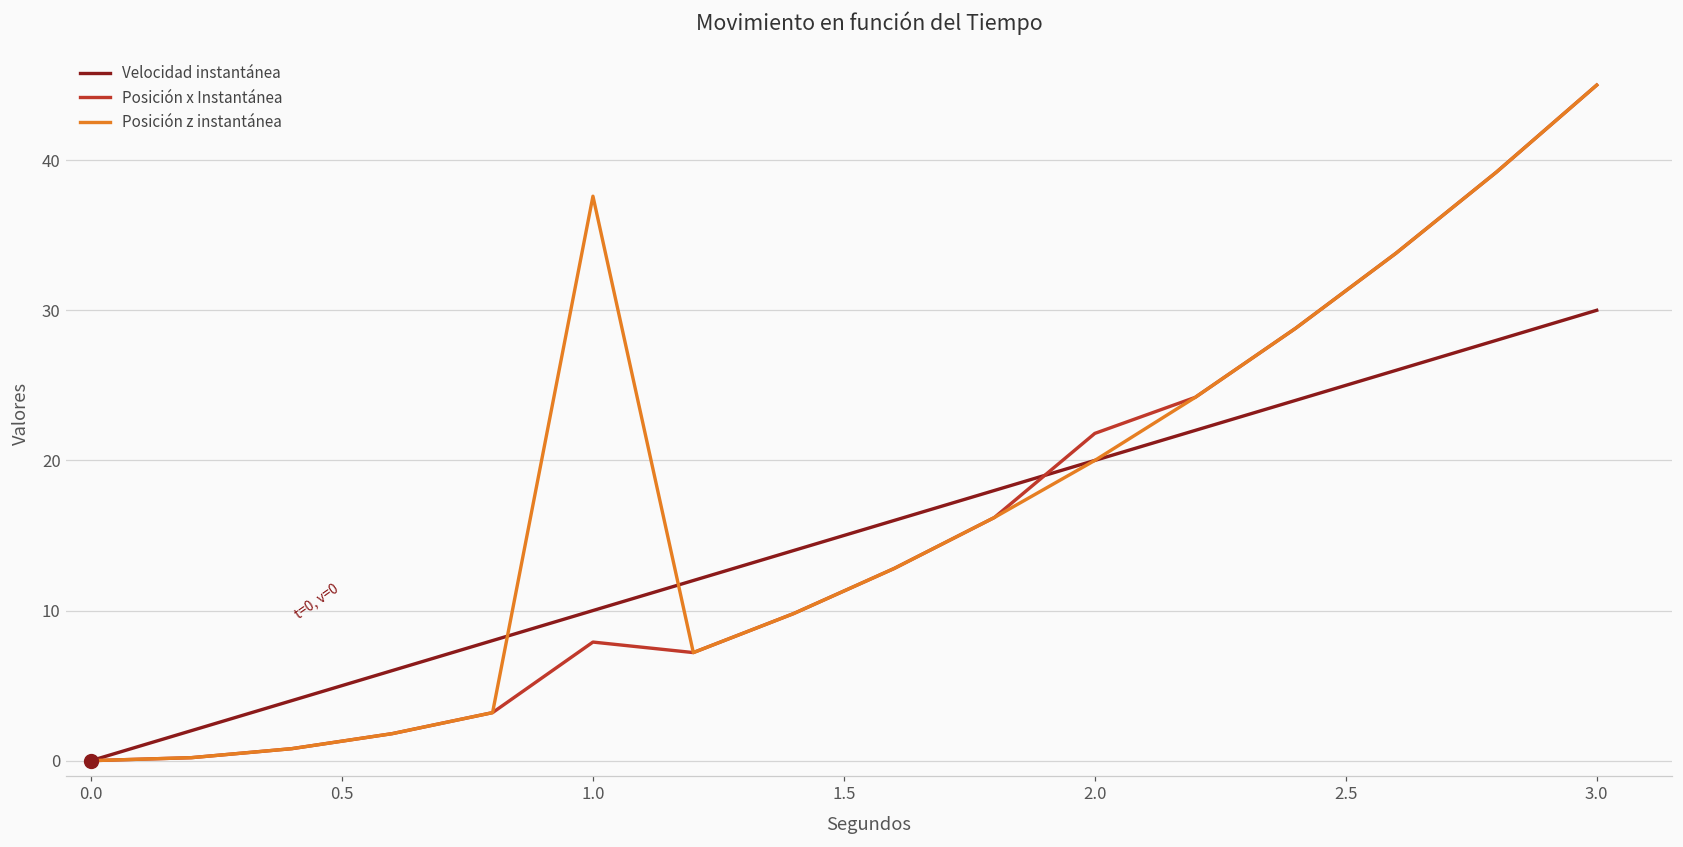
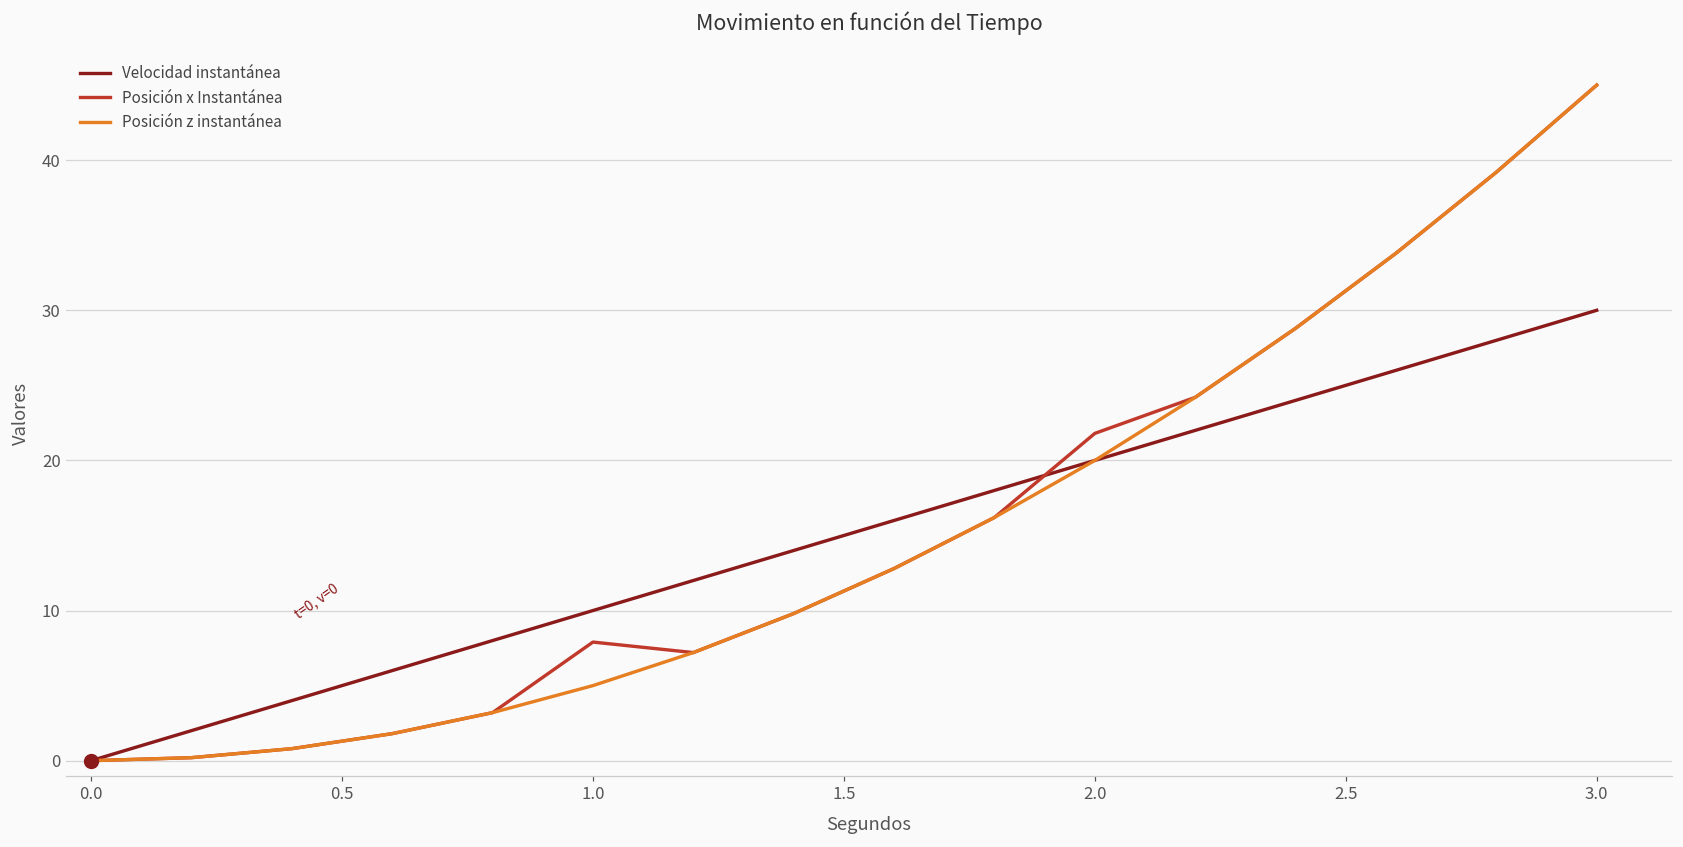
  {
    "Posición x Instantánea": {
      "1.0": 7.9,
      "2.0": 21.8
    },
    "Posición z instantánea": {
-     "1.0": 37.6
+     "1.0": 5.0
    }
  }
